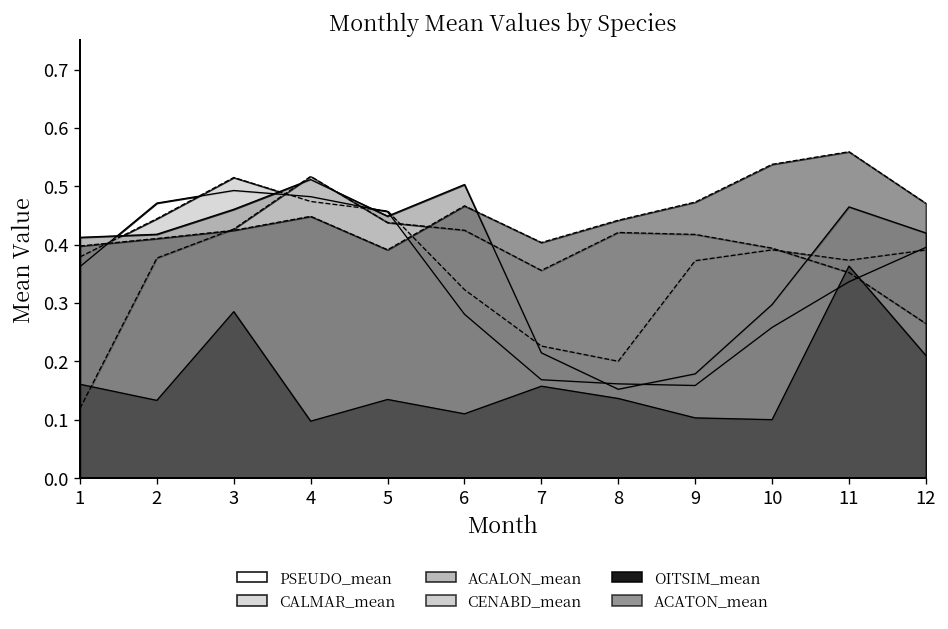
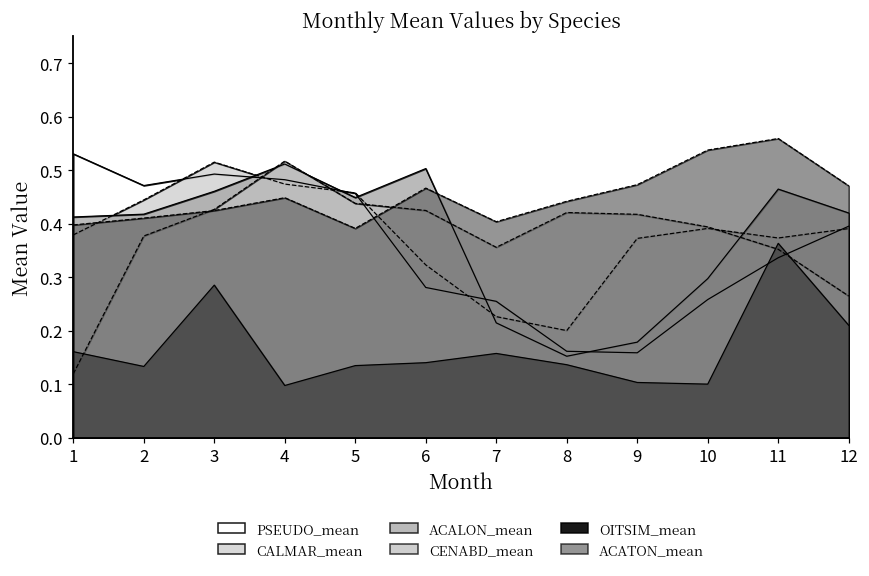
  {
    "PSEUDO_mean": {
-     "1": 0.36,
+     "1": 0.53,
      "2": 0.47,
      "3": 0.49,
      "4": 0.48,
      "6": 0.28,
-     "7": 0.17,
+     "7": 0.25,
      "8": 0.16,
      "9": 0.16,
      "10": 0.26,
      "11": 0.34
    },
    "OITSIM_mean": {
      "1": 0.16,
      "2": 0.13,
      "3": 0.29,
      "4": 0.10,
      "5": 0.13,
-     "6": 0.11,
+     "6": 0.14,
      "7": 0.16,
      "8": 0.14,
      "9": 0.10,
      "10": 0.10,
      "11": 0.36,
      "12": 0.21
    },
    "ACATON_mean": {
      "1": 0.40,
      "2": 0.41,
      "4": 0.45,
      "5": 0.39,
      "6": 0.47,
      "7": 0.40,
      "8": 0.44,
      "9": 0.47,
      "10": 0.54,
      "11": 0.56,
      "12": 0.47
    }
  }
